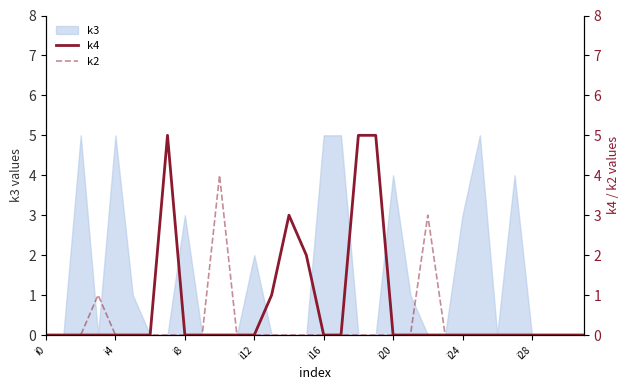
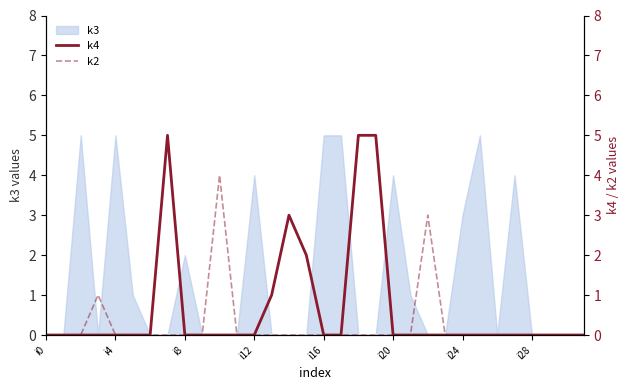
  {
    "k3": {
      "i0": 0,
      "i4": 5,
-     "i8": 3,
-     "i12": 2,
+     "i8": 2,
+     "i12": 4,
      "i16": 5,
      "i20": 4,
      "i24": 3,
      "i28": 0
    }
  }
